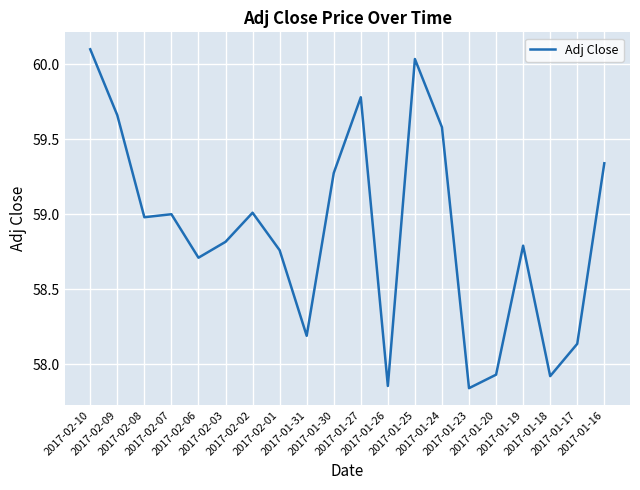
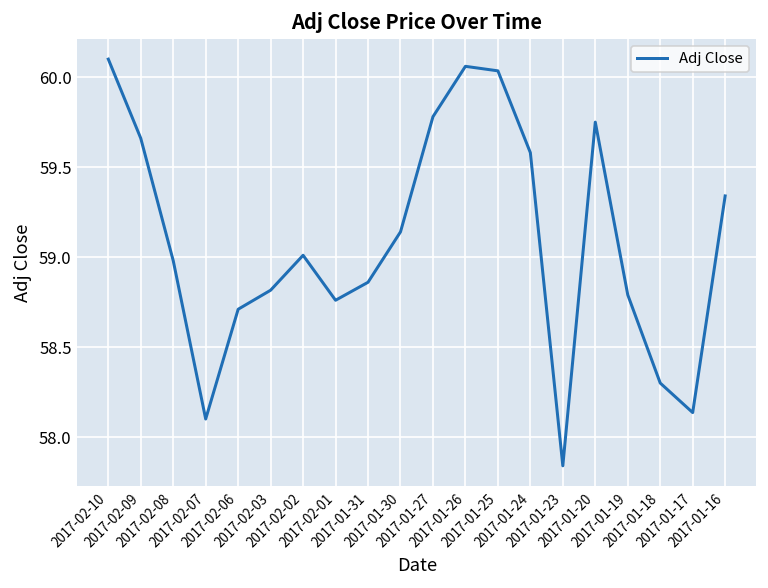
  {
    "2017-02-10": 60.10,
    "2017-02-09": 59.66,
    "2017-02-08": 58.98,
-   "2017-02-07": 59.0,
+   "2017-02-07": 58.1,
    "2017-02-06": 58.71,
    "2017-02-03": 58.82,
    "2017-02-02": 59.01,
    "2017-02-01": 58.76,
-   "2017-01-31": 58.19,
-   "2017-01-30": 59.27,
+   "2017-01-31": 58.86,
+   "2017-01-30": 59.14,
    "2017-01-27": 59.78,
-   "2017-01-26": 57.85,
+   "2017-01-26": 60.06,
    "2017-01-25": 60.03,
    "2017-01-24": 59.58,
    "2017-01-23": 57.84,
-   "2017-01-20": 57.93,
+   "2017-01-20": 59.75,
    "2017-01-19": 58.79,
-   "2017-01-18": 57.92,
+   "2017-01-18": 58.30,
    "2017-01-17": 58.14,
    "2017-01-16": 59.34
  }
